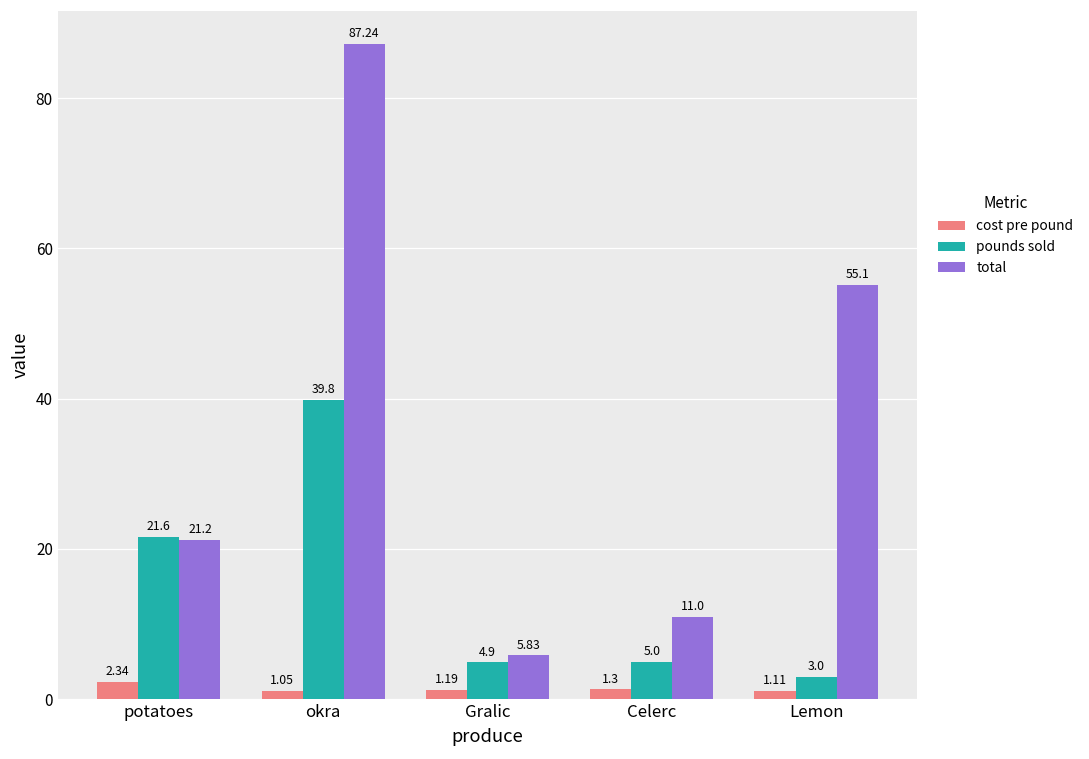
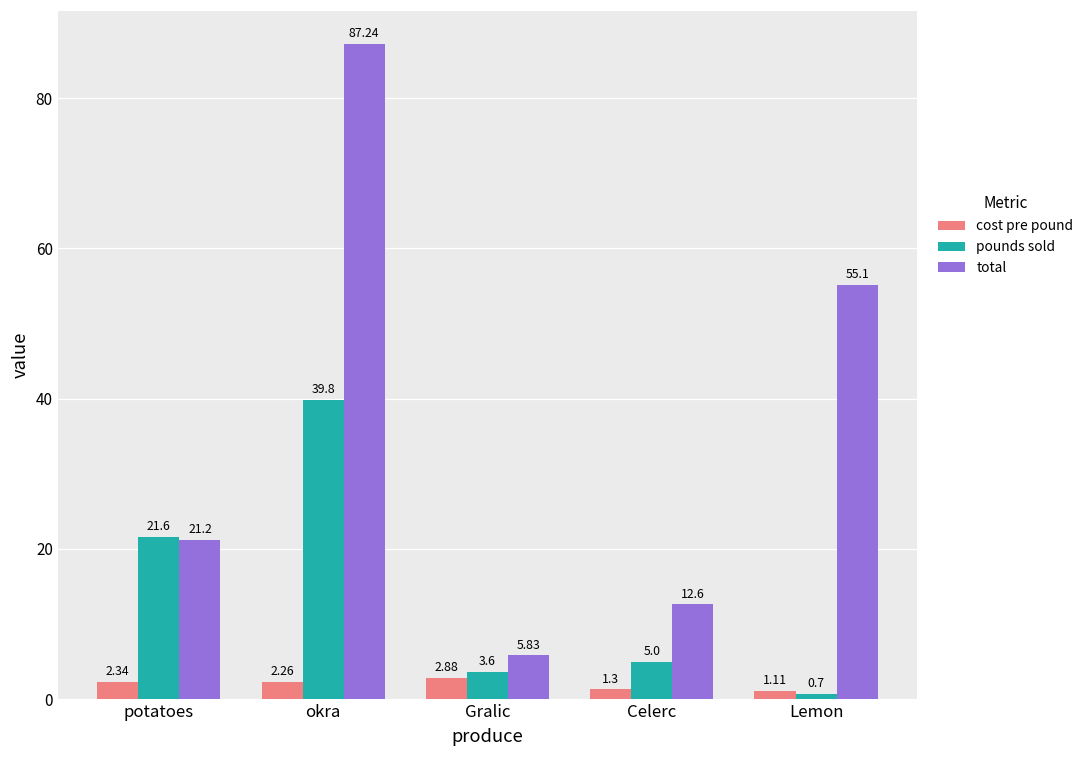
  {
    "cost pre pound": {
      "potatoes": 2.34,
-     "okra": 1.05,
-     "Gralic": 1.19,
+     "okra": 2.26,
+     "Gralic": 2.88,
      "Celerc": 1.3,
      "Lemon": 1.11
    },
    "pounds sold": {
      "potatoes": 21.6,
      "okra": 39.8,
-     "Gralic": 4.9,
+     "Gralic": 3.6,
      "Celerc": 5.0,
-     "Lemon": 3.0
+     "Lemon": 0.7
    },
    "total": {
      "potatoes": 21.2,
      "okra": 87.24,
      "Gralic": 5.83,
-     "Celerc": 11.0,
+     "Celerc": 12.6,
      "Lemon": 55.1
    }
  }
